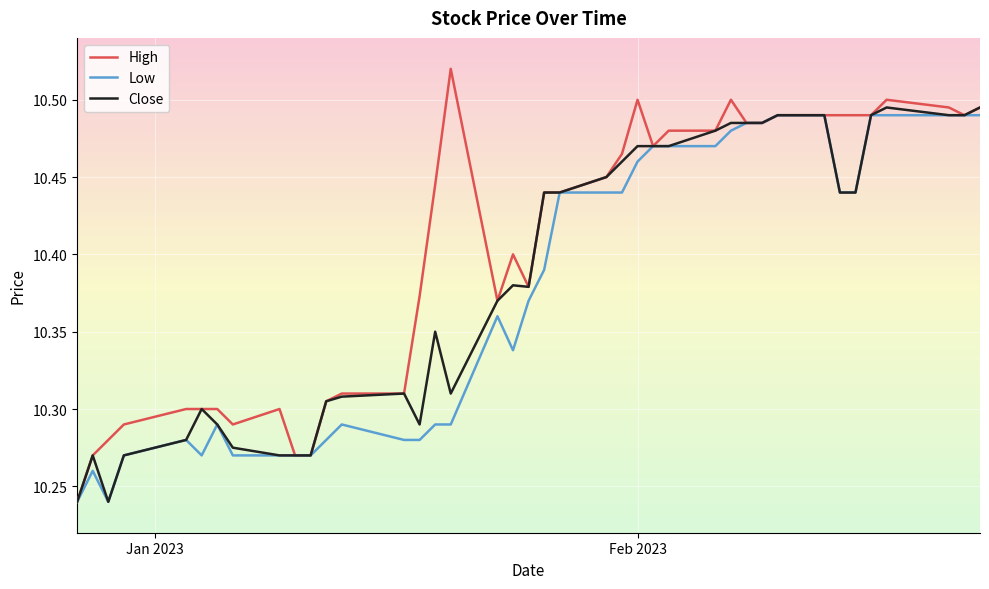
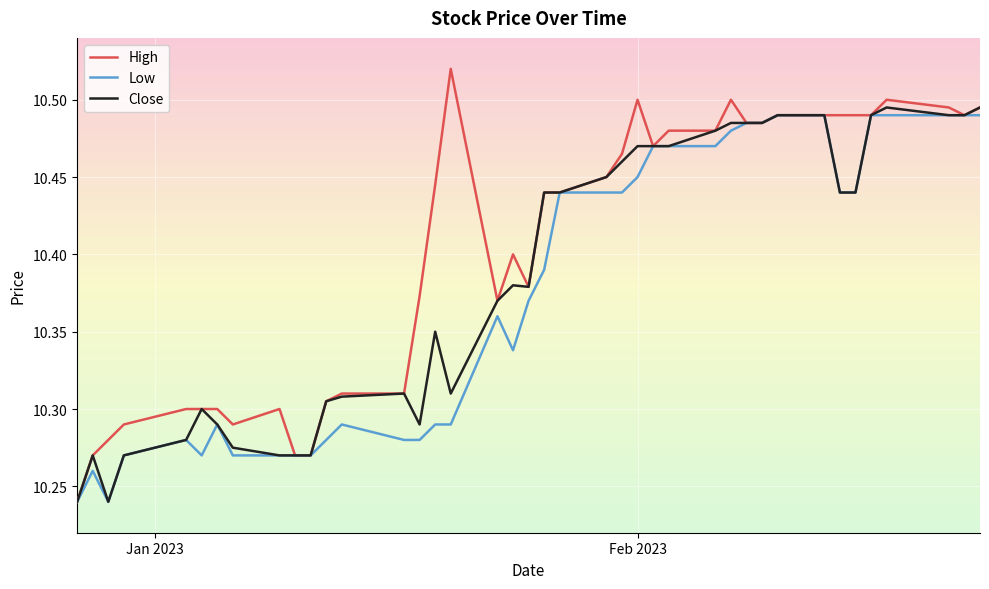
  {
    "High": {
      "Feb 2023": 10.50
    },
    "Low": {
-     "Feb 2023": 10.46
+     "Feb 2023": 10.45
    },
    "Close": {
      "Feb 2023": 10.47
    }
  }
